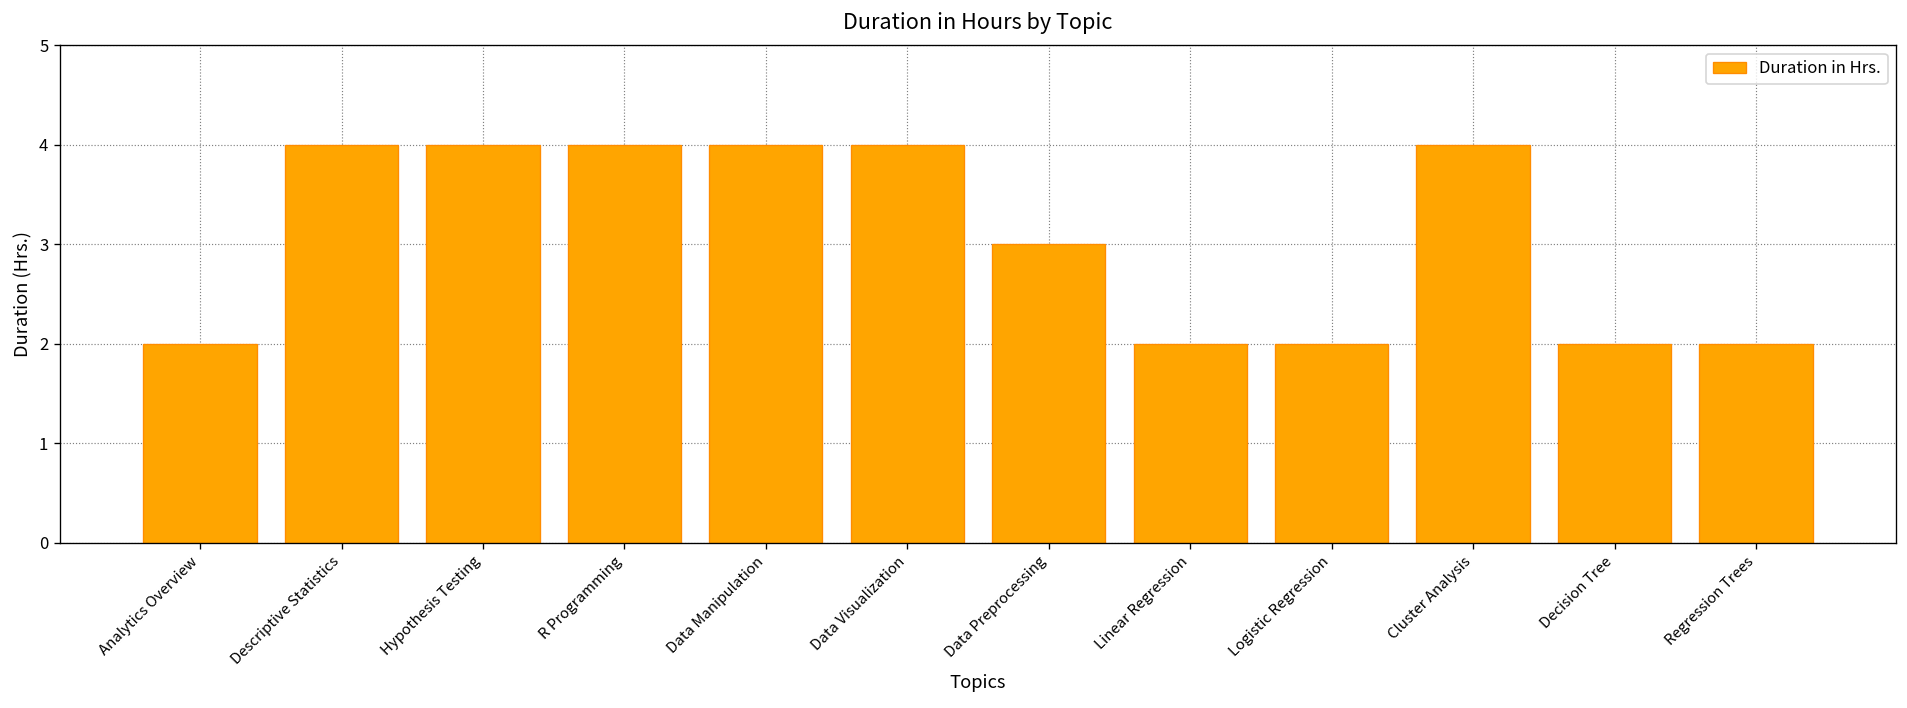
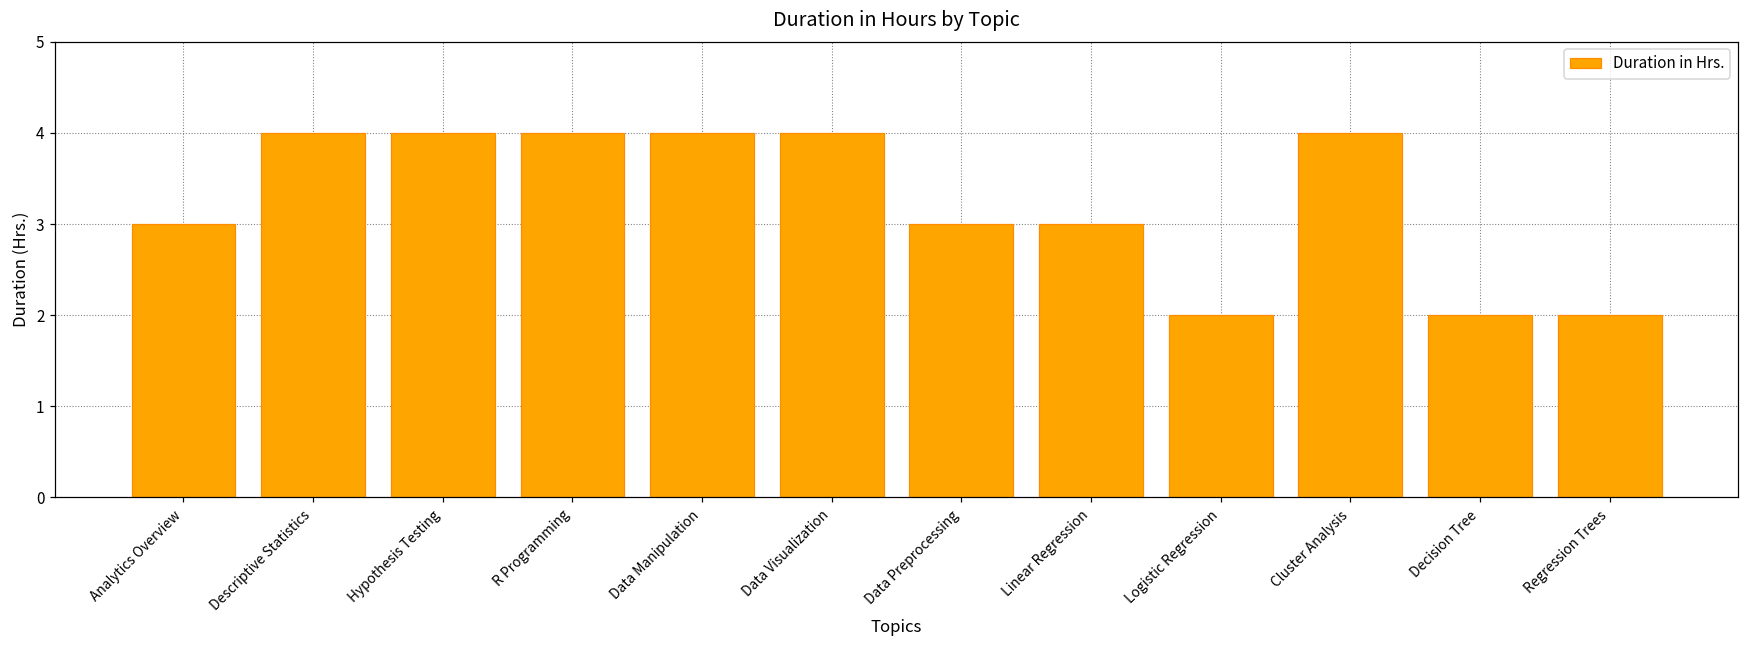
  {
-   "Analytics Overview": 2,
+   "Analytics Overview": 3,
    "Descriptive Statistics": 4,
    "Hypothesis Testing": 4,
    "R Programming": 4,
    "Data Manipulation": 4,
    "Data Visualization": 4,
    "Data Preprocessing": 3,
-   "Linear Regression": 2,
+   "Linear Regression": 3,
    "Logistic Regression": 2,
    "Cluster Analysis": 4,
    "Decision Tree": 2,
    "Regression Trees": 2
  }
